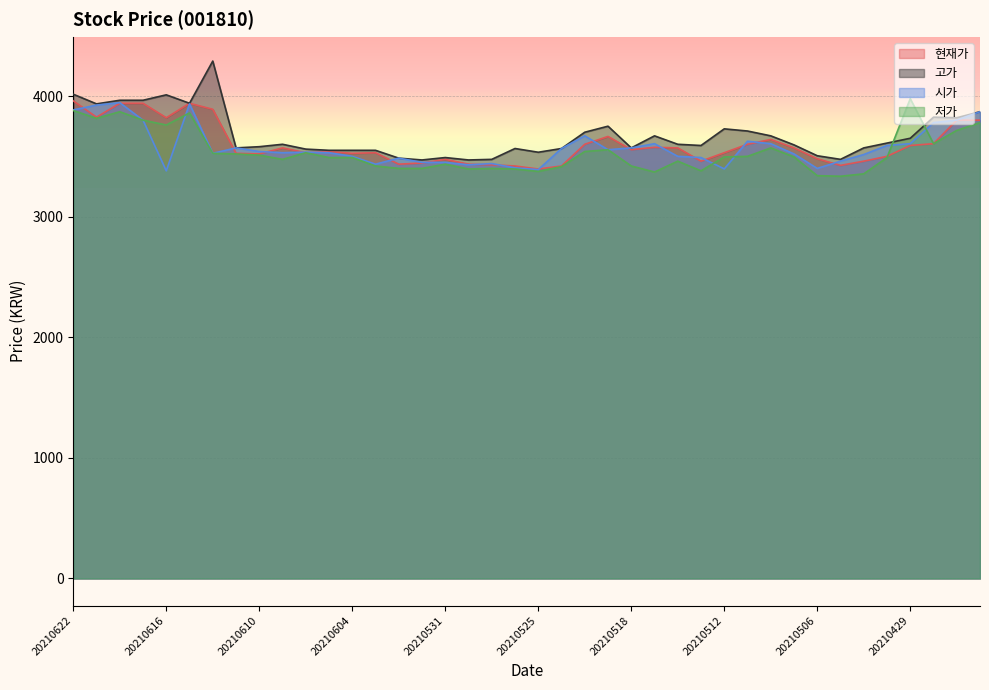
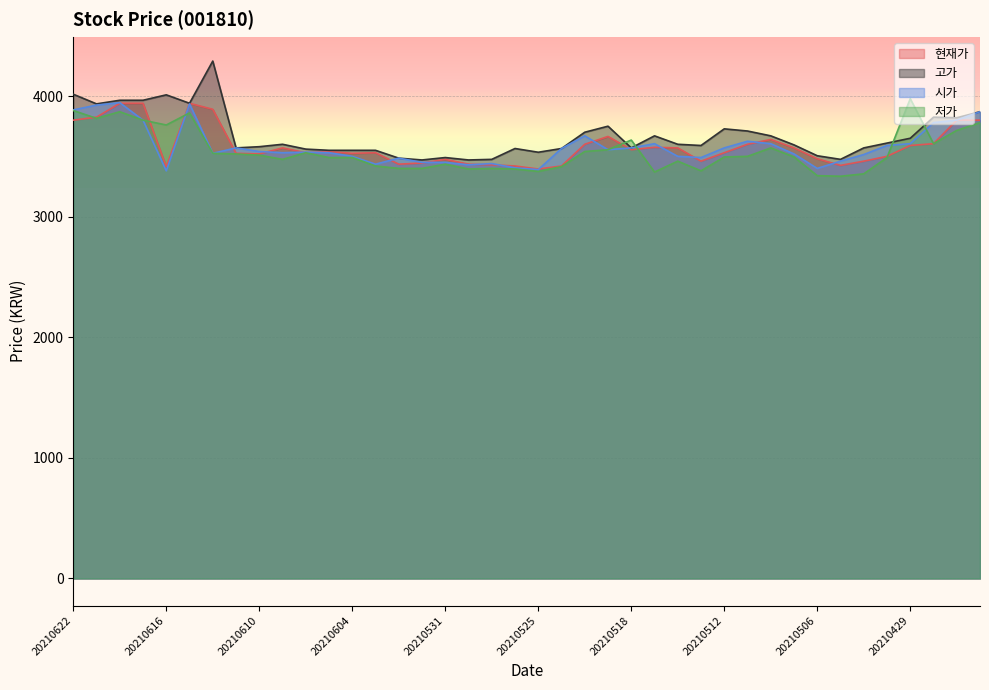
  {
    "현재가": {
-     "20210622": 3960,
-     "20210616": 3820,
+     "20210622": 3800,
+     "20210616": 3410,
      "20210604": 3530,
      "20210512": 3530,
      "20210506": 3480
    },
    "고가": {
      "20210622": 4020,
      "20210616": 4010,
      "20210610": 3580,
      "20210604": 3550,
      "20210525": 3530,
      "20210512": 3730,
      "20210506": 3510,
      "20210429": 3650
    },
    "시가": {
      "20210616": 3380,
-     "20210512": 3400,
+     "20210512": 3570,
      "20210506": 3400
    },
    "저가": {
      "20210616": 3760,
-     "20210518": 3420,
+     "20210518": 3640,
      "20210512": 3500,
      "20210506": 3340
    }
  }
